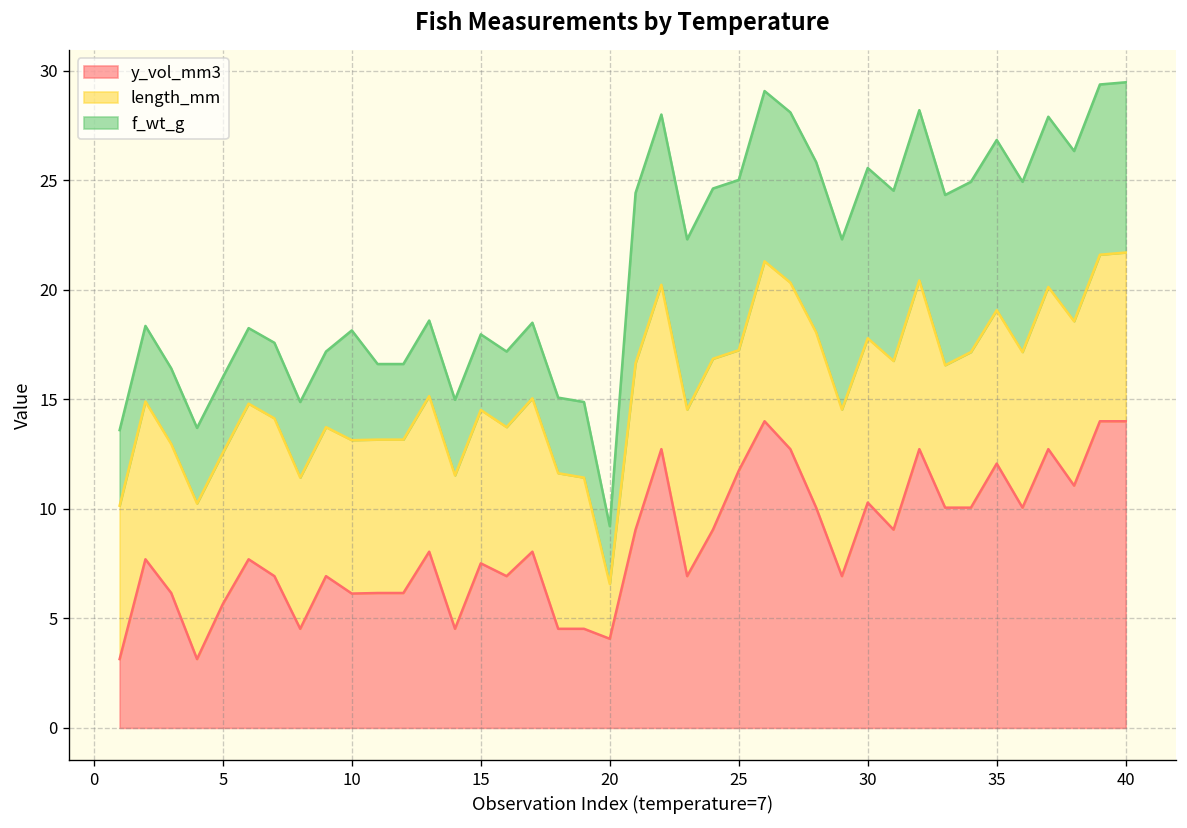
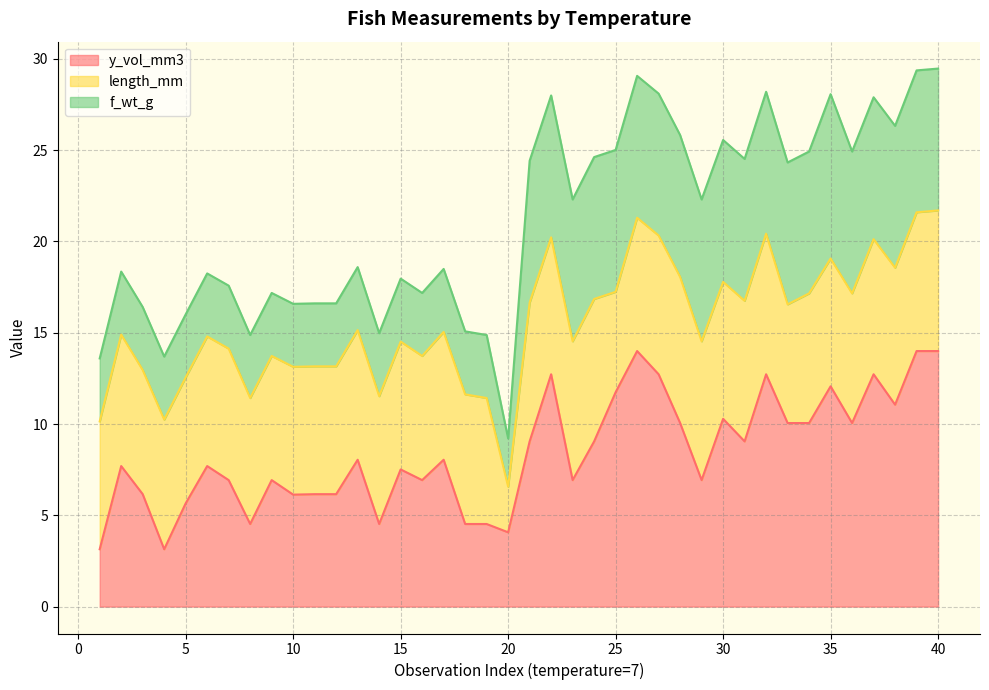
  {
    "y_vol_mm3": {
      "5": 5.7,
      "10": 6.1,
      "15": 7.5,
      "20": 4.1,
      "25": 11.7,
      "30": 10.3,
      "35": 12.1,
      "40": 14.0
    },
    "length_mm": {
      "5": 6.9,
      "10": 7.0,
      "15": 7.0,
      "20": 2.5,
      "25": 5.5,
      "30": 7.5,
      "35": 7.0,
      "40": 7.7
    },
    "f_wt_g": {
      "5": 3.4,
-     "10": 5.0,
+     "10": 3.4,
      "15": 3.4,
      "20": 2.6,
      "25": 7.8,
      "30": 7.8,
-     "35": 7.8,
+     "35": 9.0,
      "40": 7.8
    }
  }
